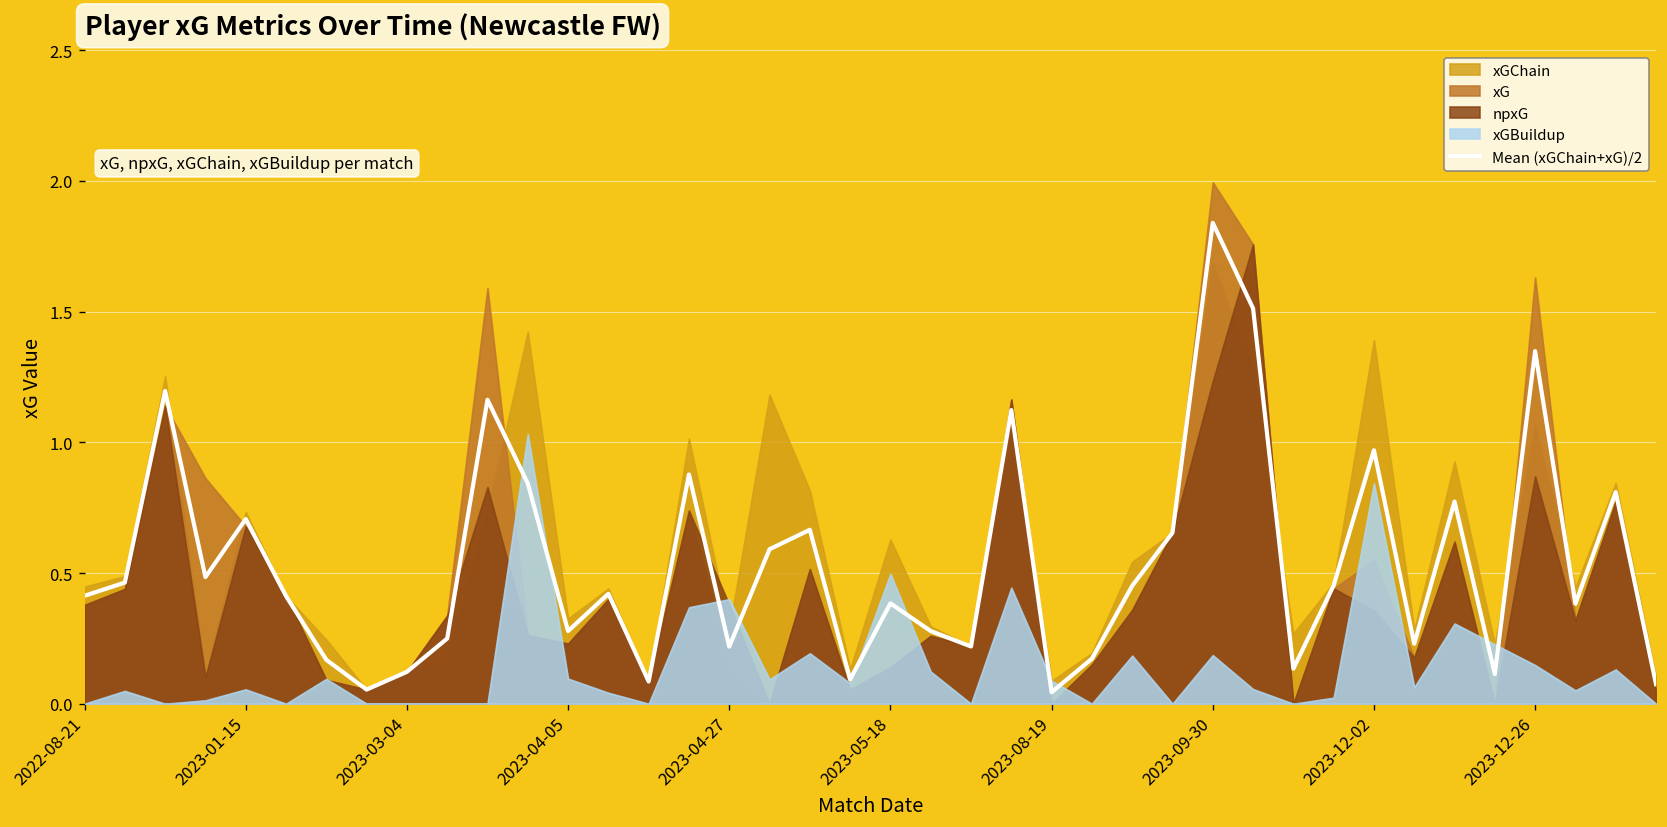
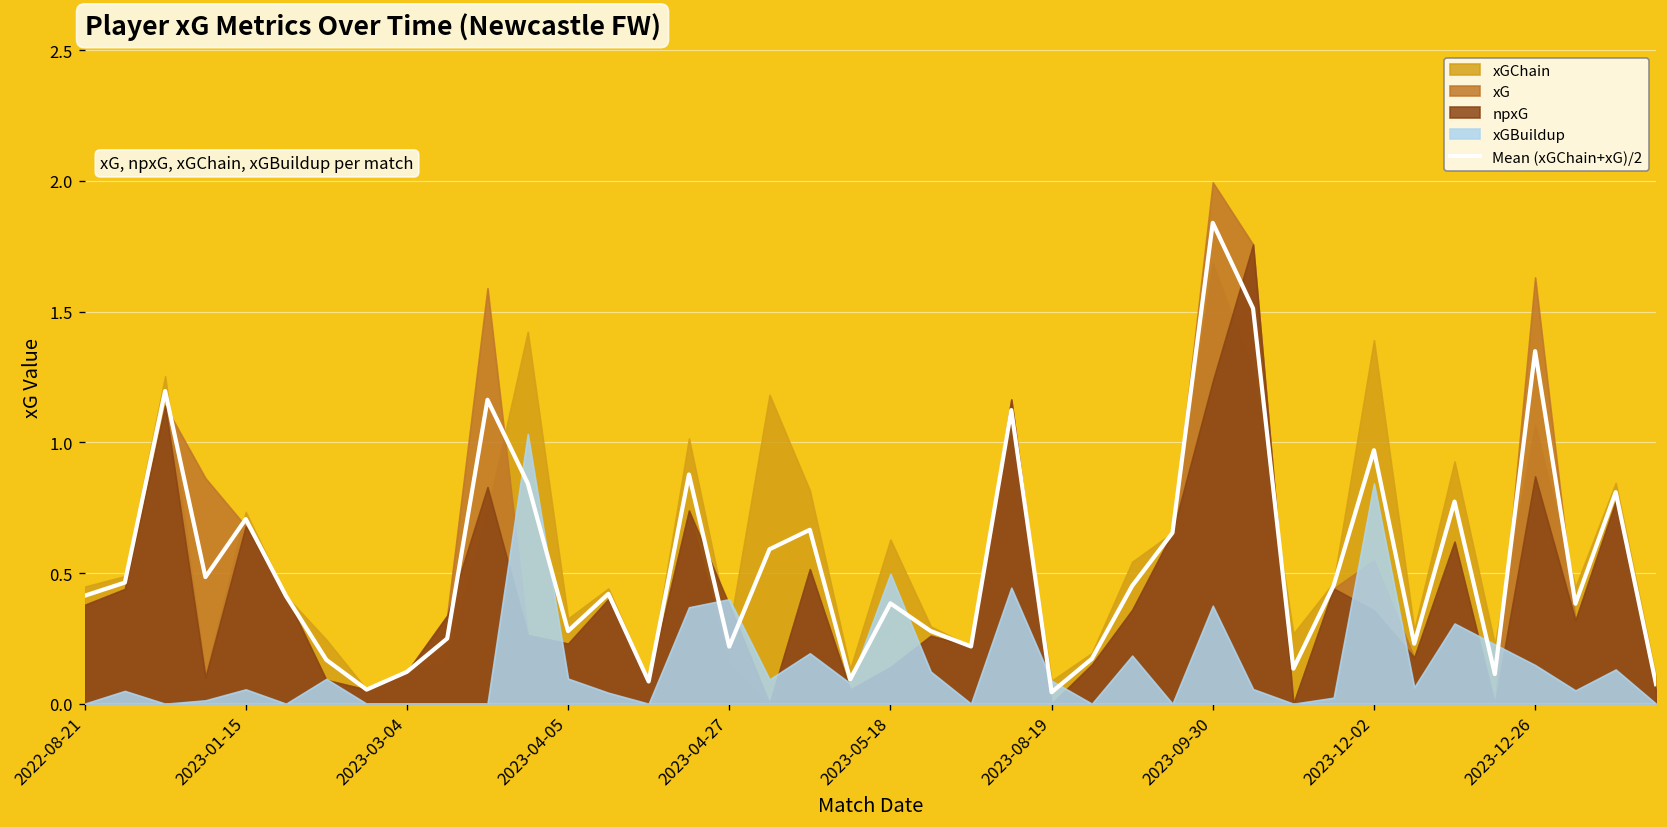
  {
    "Mean (xGChain+xG)/2": {
      "2022-08-21": 0.41,
      "2023-01-15": 0.71,
      "2023-04-05": 0.28,
      "2023-04-27": 0.22,
      "2023-05-18": 0.38,
      "2023-08-19": 0.04,
      "2023-09-30": 1.84,
      "2023-12-02": 0.97,
      "2023-12-26": 1.35
    },
    "npxG": {
      "2023-04-27": 0.38,
      "2023-09-30": 1.23,
      "2023-12-02": 0.36,
      "2023-12-26": 0.87
    },
    "xGBuildup": {
      "2022-08-21": 0.00,
      "2023-01-15": 0.06,
      "2023-03-04": 0.00,
      "2023-04-05": 0.10,
      "2023-04-27": 0.40,
      "2023-05-18": 0.50,
-     "2023-09-30": 0.19,
+     "2023-09-30": 0.38,
      "2023-12-02": 0.84,
      "2023-12-26": 0.15
    }
  }
